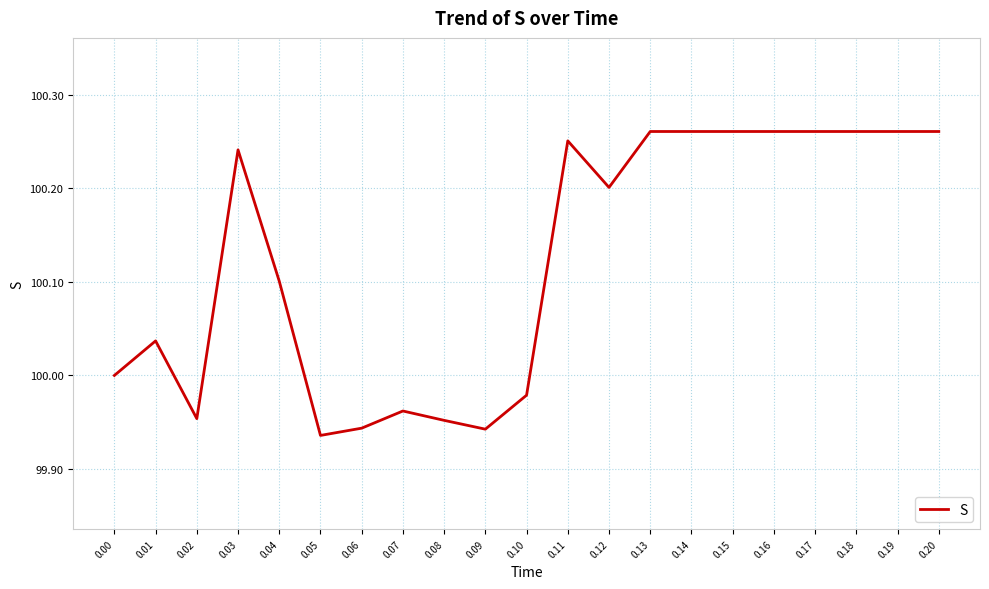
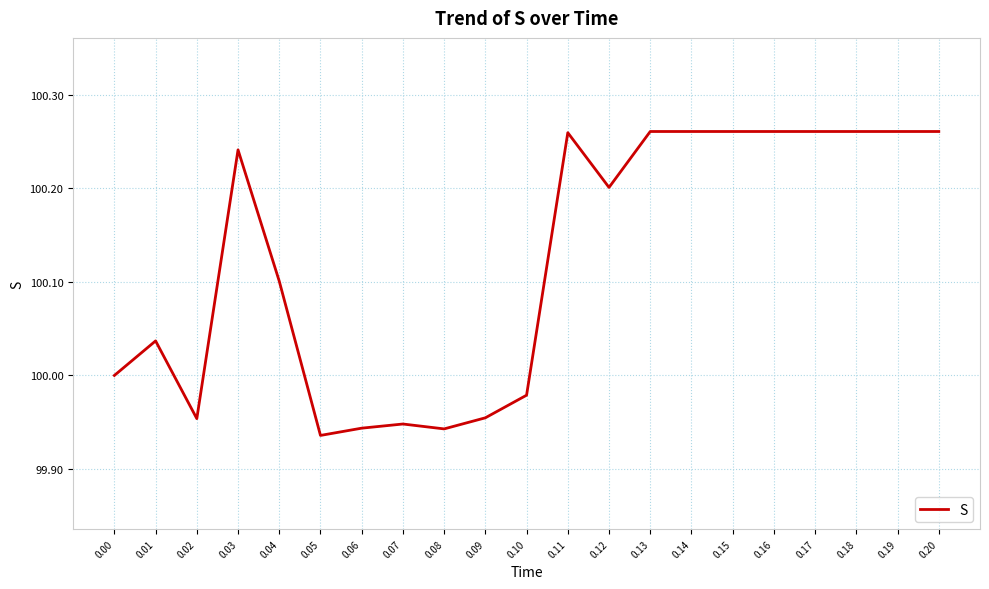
  {
    "0.00": 100.00,
    "0.01": 100.04,
    "0.02": 99.95,
    "0.03": 100.24,
    "0.04": 100.10,
    "0.05": 99.94,
    "0.06": 99.94,
-   "0.07": 99.96,
-   "0.08": 99.95,
-   "0.09": 99.94,
+   "0.07": 99.95,
+   "0.08": 99.94,
+   "0.09": 99.95,
    "0.10": 99.98,
-   "0.11": 100.25,
+   "0.11": 100.26,
    "0.12": 100.20,
    "0.13": 100.26,
    "0.14": 100.26,
    "0.15": 100.26,
    "0.16": 100.26,
    "0.17": 100.26,
    "0.18": 100.26,
    "0.19": 100.26,
    "0.20": 100.26
  }
